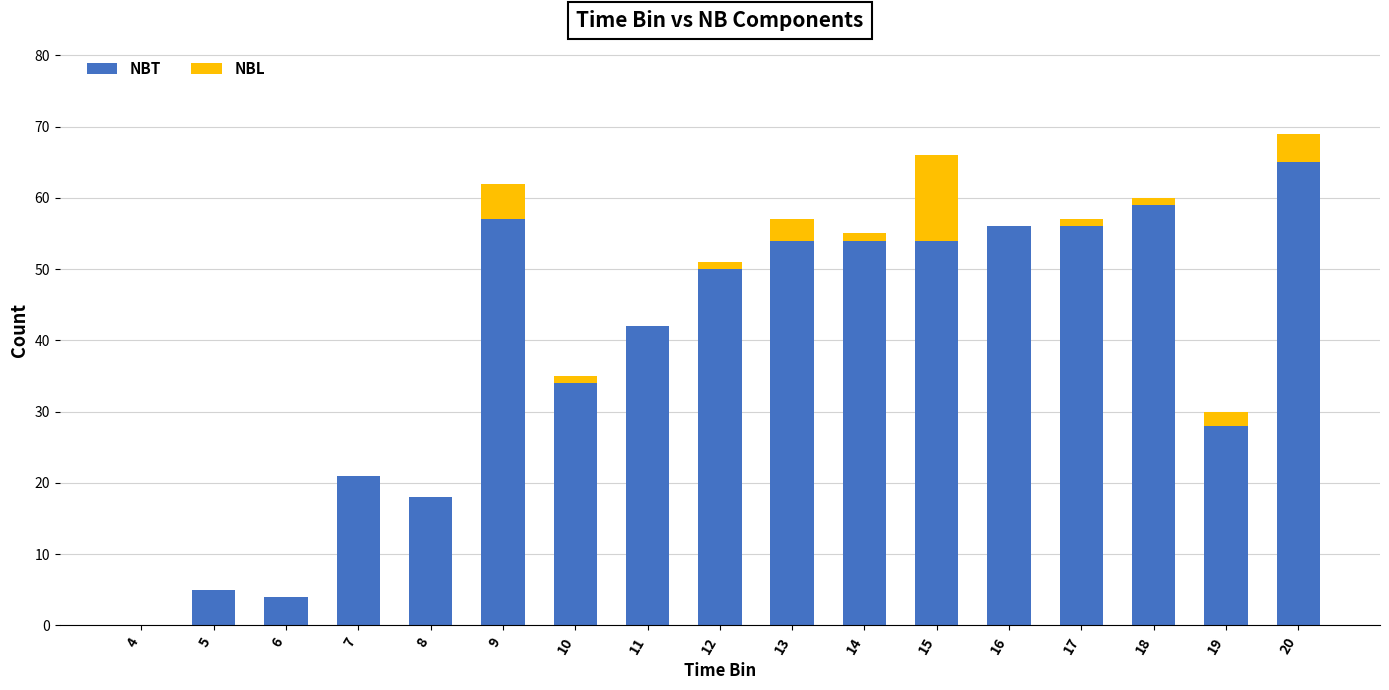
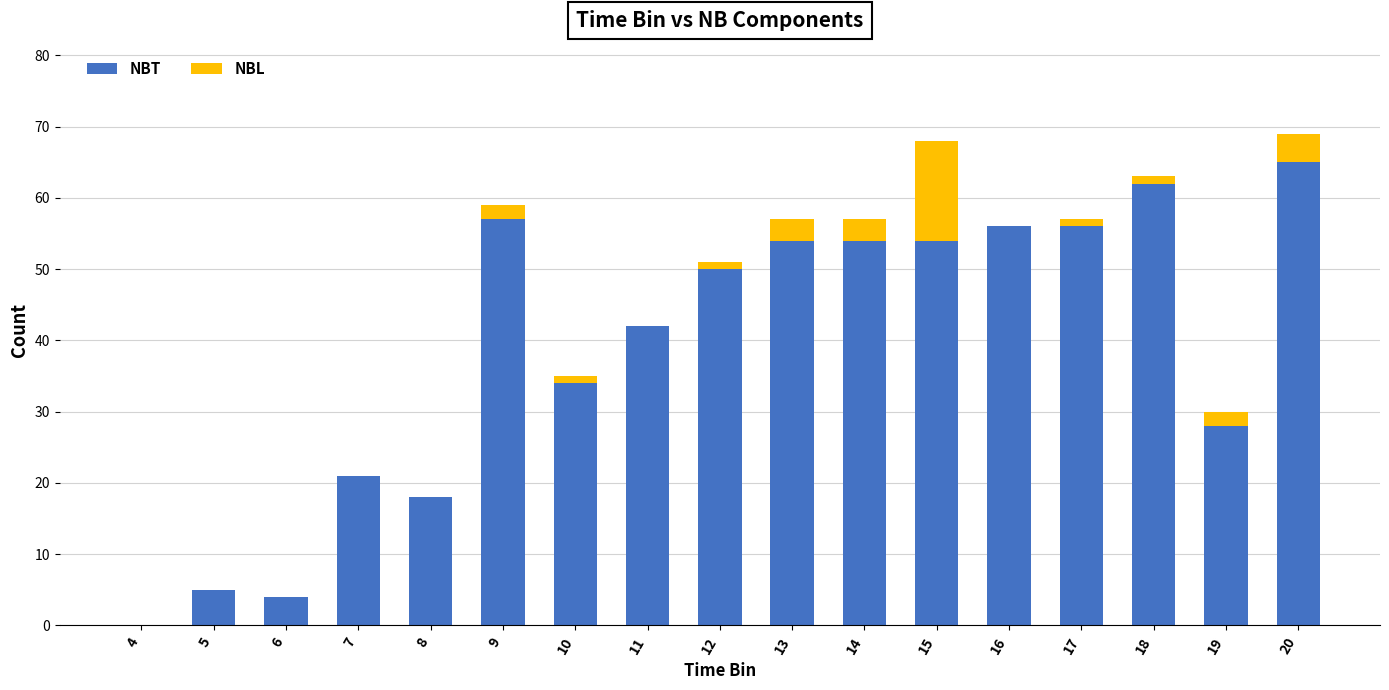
  {
    "NBT": {
      "4": 0,
      "5": 5,
      "6": 4,
      "7": 21,
      "8": 18,
      "9": 57,
      "10": 34,
      "11": 42,
      "12": 50,
      "13": 54,
      "14": 54,
      "15": 54,
      "16": 56,
      "17": 56,
-     "18": 59,
+     "18": 62,
      "19": 28,
      "20": 65
    },
    "NBL": {
      "4": 0,
      "5": 0,
      "6": 0,
      "7": 0,
      "8": 0,
-     "9": 5,
+     "9": 2,
      "10": 1,
      "11": 0,
      "12": 1,
      "13": 3,
-     "14": 1,
-     "15": 12,
+     "14": 3,
+     "15": 14,
      "16": 0,
      "17": 1,
      "18": 1,
      "19": 2,
      "20": 4
    }
  }
